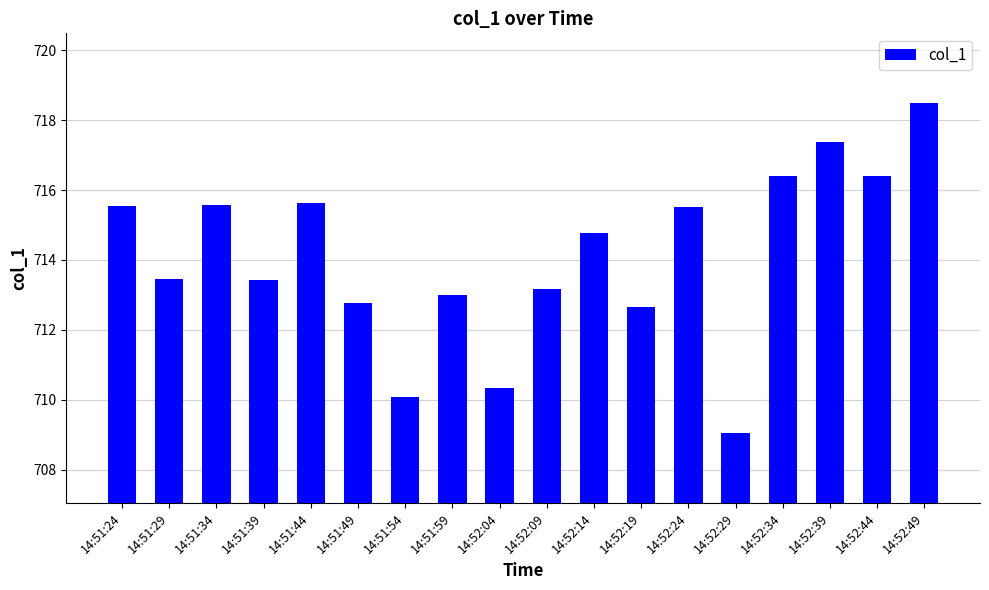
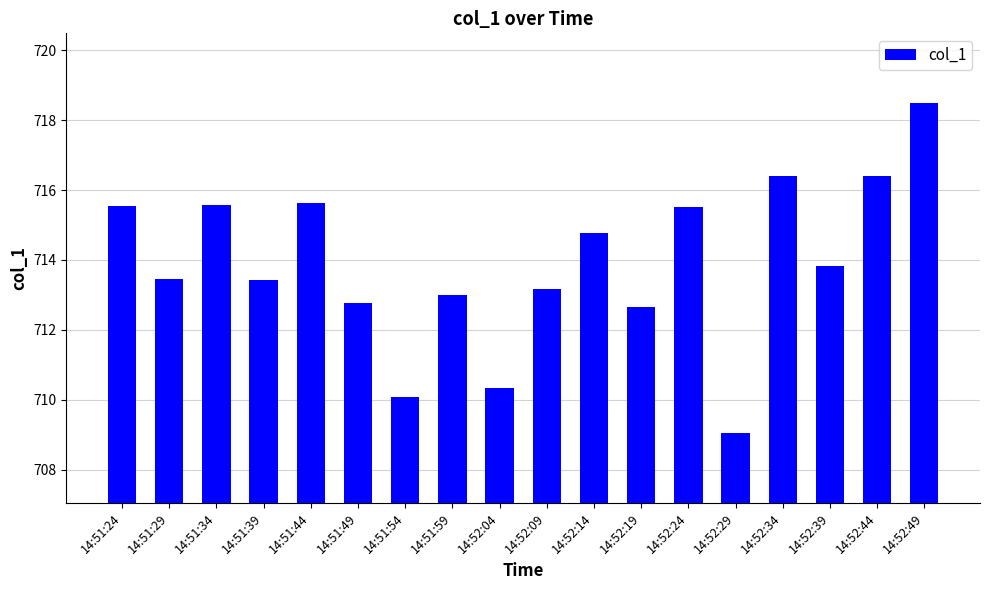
  {
    "14:51:24": 715.5,
    "14:51:29": 713.5,
    "14:51:34": 715.6,
    "14:51:39": 713.4,
    "14:51:44": 715.6,
    "14:51:49": 712.8,
    "14:51:54": 710.1,
    "14:51:59": 713.0,
    "14:52:04": 710.4,
    "14:52:09": 713.2,
    "14:52:14": 714.8,
    "14:52:19": 712.7,
    "14:52:24": 715.5,
    "14:52:29": 709.0,
    "14:52:34": 716.4,
-   "14:52:39": 717.4,
+   "14:52:39": 713.8,
    "14:52:44": 716.4,
    "14:52:49": 718.5
  }
